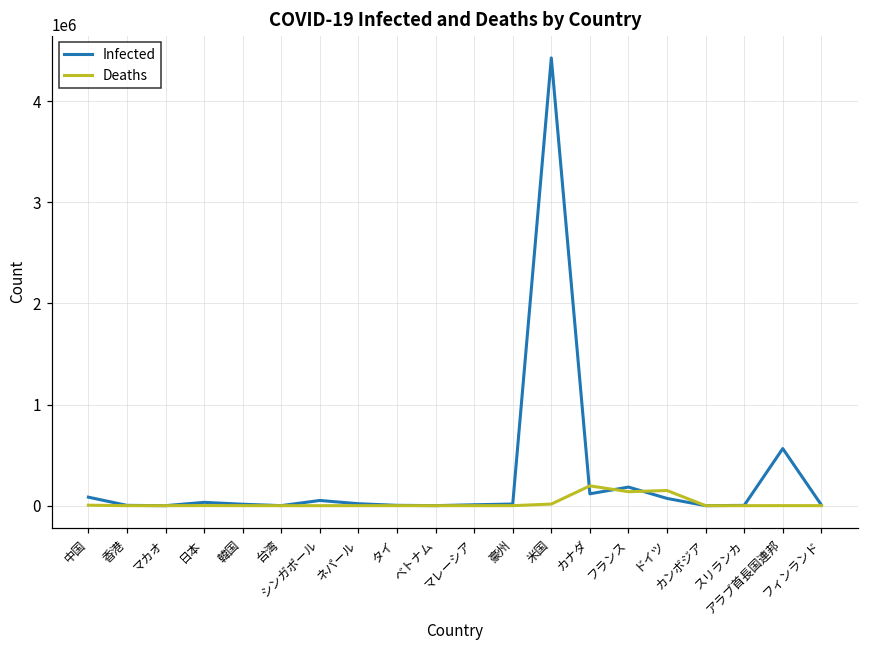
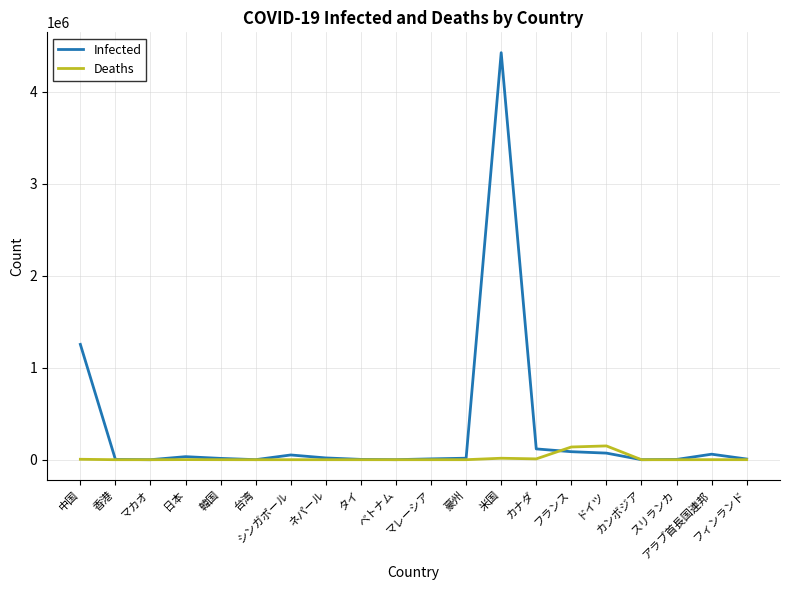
  {
    "Infected": {
-     "中国": 100000,
+     "中国": 1300000,
      "日本": 0,
      "シンガポール": 100000,
      "米国": 4400000,
      "カナダ": 100000,
-     "フランス": 200000,
+     "フランス": 100000,
      "ドイツ": 100000,
-     "アラブ首長国連邦": 600000
+     "アラブ首長国連邦": 100000
    },
    "Deaths": {
      "中国": 0,
      "日本": 0,
      "シンガポール": 0,
      "米国": 0,
-     "カナダ": 200000,
+     "カナダ": 0,
      "フランス": 100000,
      "ドイツ": 100000,
      "アラブ首長国連邦": 0
    }
  }
